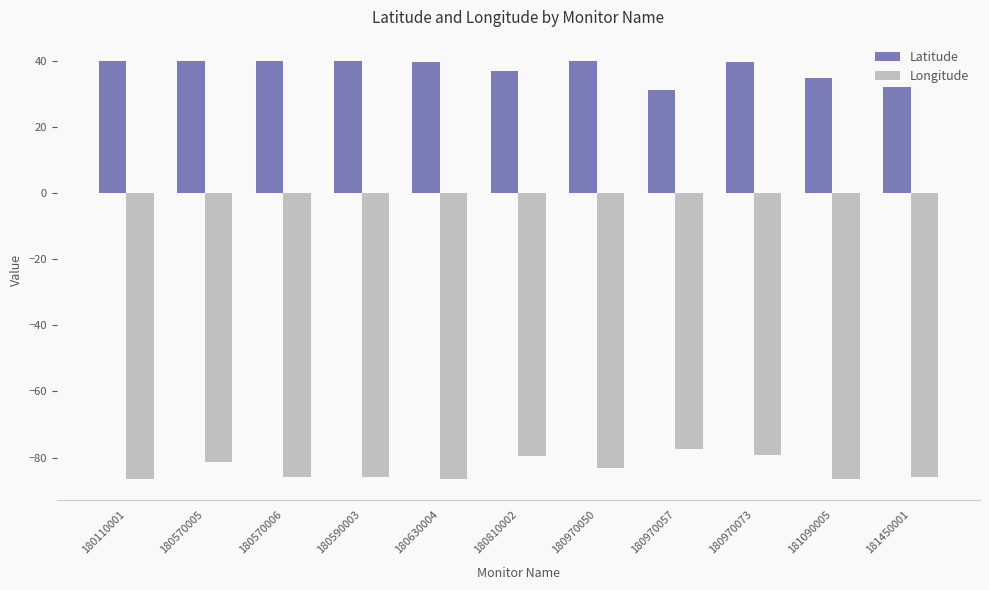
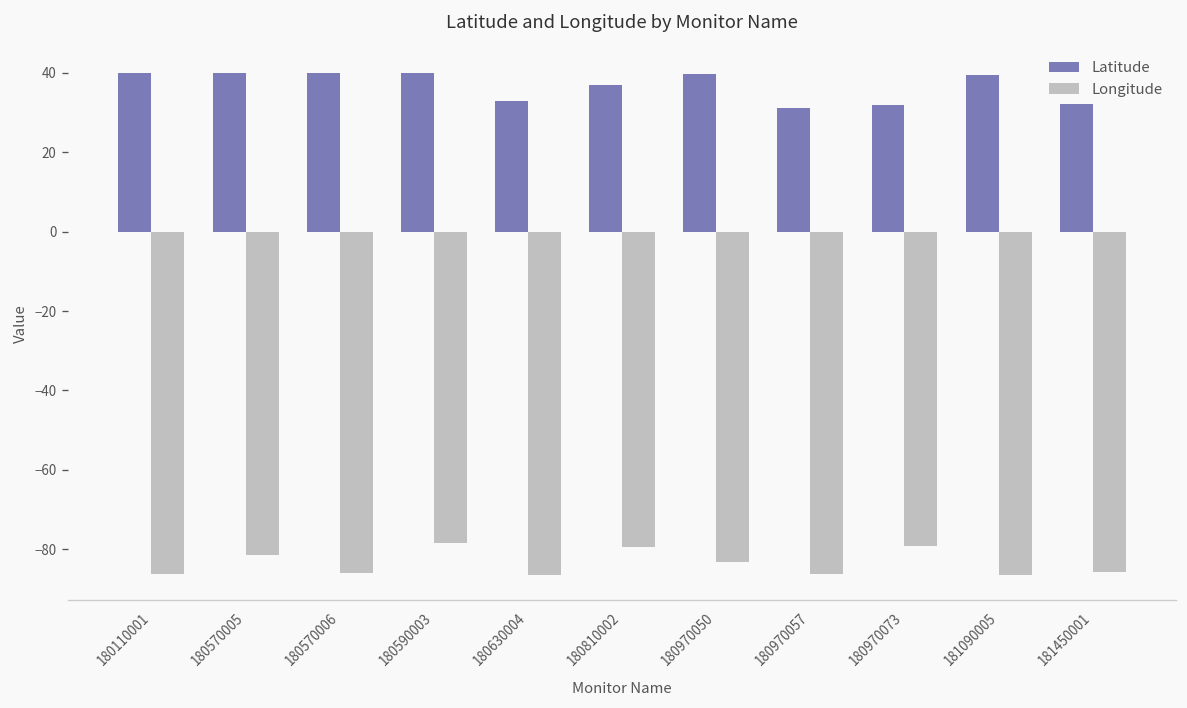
  {
    "Latitude": {
      "180110001": 40,
      "180570005": 40,
      "180570006": 40,
      "180590003": 40,
-     "180630004": 40,
+     "180630004": 33,
      "180810002": 37,
      "180970050": 40,
      "180970057": 31,
-     "180970073": 40,
-     "181090005": 35,
+     "180970073": 32,
+     "181090005": 40,
      "181450001": 32
    },
    "Longitude": {
      "180110001": -86,
      "180570005": -81,
      "180570006": -86,
-     "180590003": -86,
+     "180590003": -79,
      "180630004": -86,
      "180810002": -79,
      "180970050": -83,
-     "180970057": -77,
+     "180970057": -86,
      "180970073": -79,
      "181090005": -86,
      "181450001": -86
    }
  }
